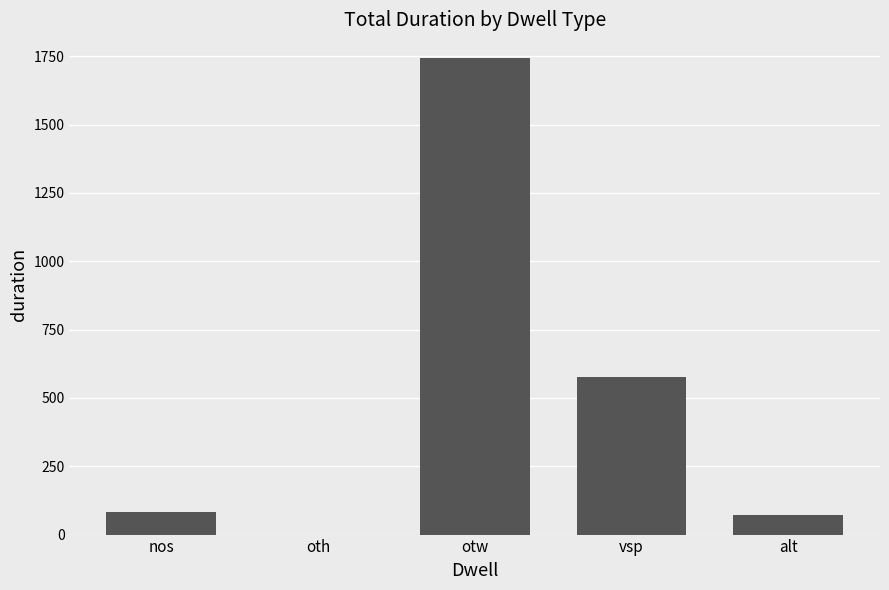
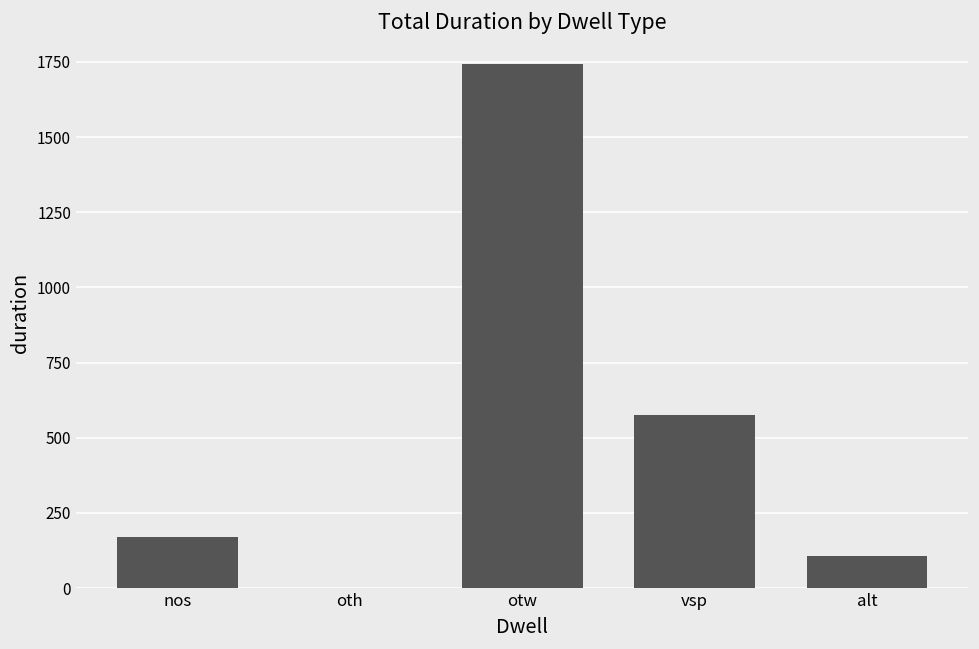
  {
-   "nos": 80,
+   "nos": 170,
    "oth": 0,
    "otw": 1740,
    "vsp": 580,
-   "alt": 70
+   "alt": 110
  }
